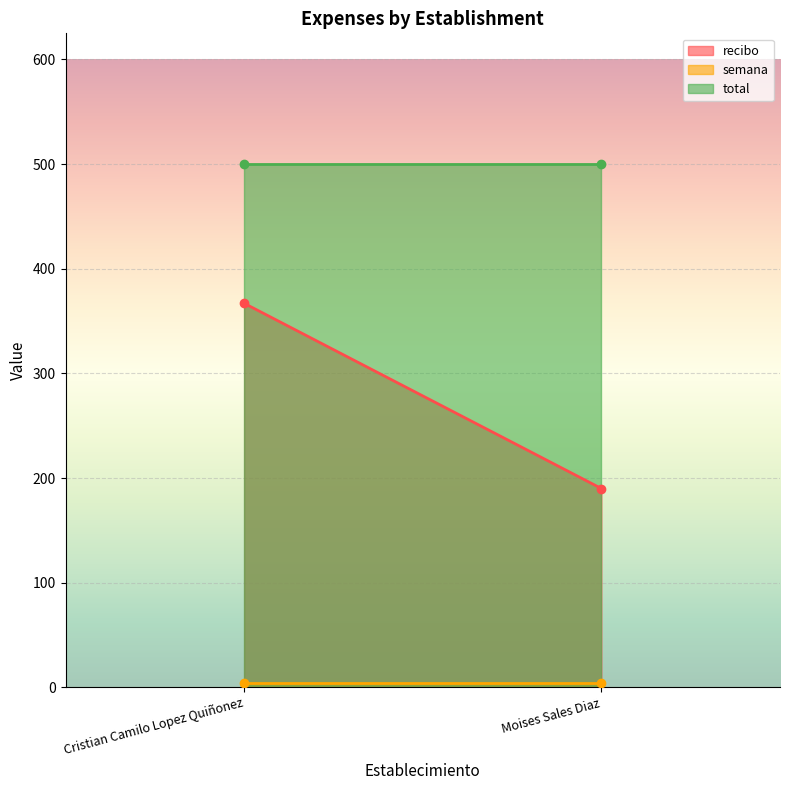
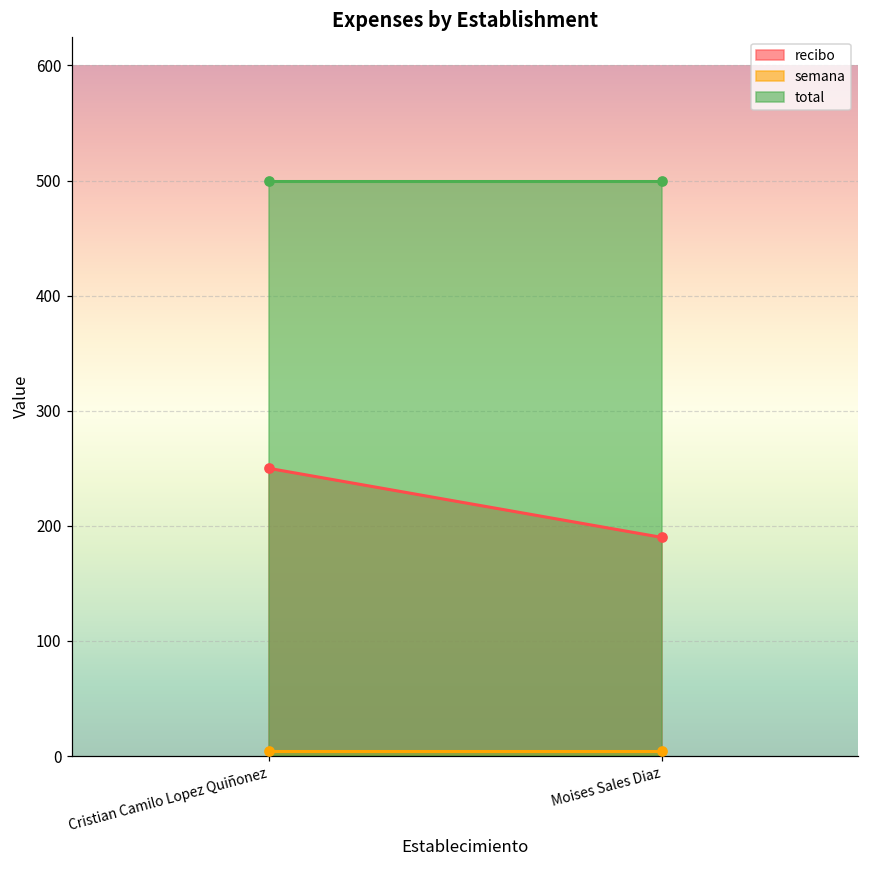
  {
    "recibo": {
-     "Cristian Camilo Lopez Quiñonez": 367,
+     "Cristian Camilo Lopez Quiñonez": 250,
      "Moises Sales Diaz": 190
    },
    "semana": {
      "Cristian Camilo Lopez Quiñonez": 4,
      "Moises Sales Diaz": 4
    },
    "total": {
      "Cristian Camilo Lopez Quiñonez": 500,
      "Moises Sales Diaz": 500
    }
  }
